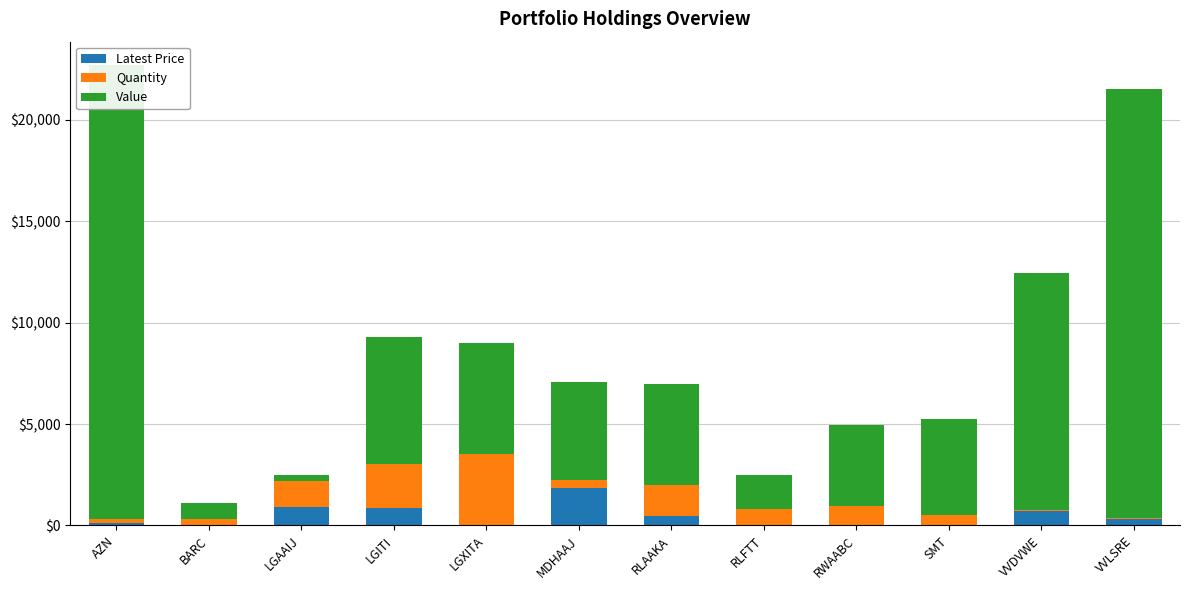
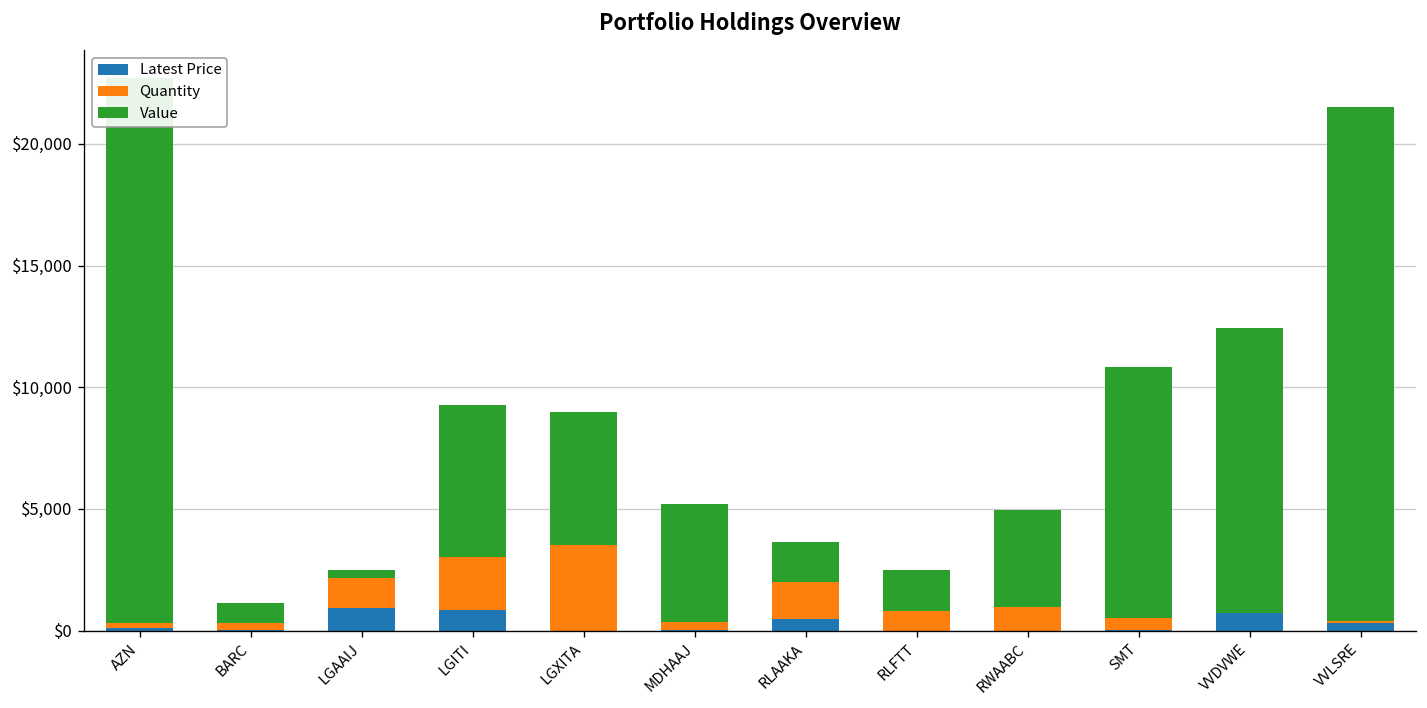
  {
    "Latest Price": {
      "LGAAIJ": "$900",
      "LGITI": "$900",
-     "MDHAAJ": "$1,900",
+     "MDHAAJ": "$0",
      "RLAAKA": "$500",
      "VVDVWE": "$700",
      "VVLSRE": "$300"
    },
    "Quantity": {
      "AZN": "$200",
      "BARC": "$300",
      "LGAAIJ": "$1,300",
      "LGITI": "$2,200",
      "LGXITA": "$3,500",
      "MDHAAJ": "$400",
      "RLAAKA": "$1,500",
      "RLFTT": "$800",
      "RWAABC": "$1,000",
      "SMT": "$500"
    },
    "Value": {
      "BARC": "$800",
      "LGAAIJ": "$300",
      "LGITI": "$6,300",
      "LGXITA": "$5,500",
      "MDHAAJ": "$4,800",
-     "RLAAKA": "$5,000",
+     "RLAAKA": "$1,600",
      "RLFTT": "$1,700",
      "RWAABC": "$4,000",
-     "SMT": "$4,800",
+     "SMT": "$10,300",
      "VVDVWE": "$11,700",
      "VVLSRE": "$21,100"
    }
  }
